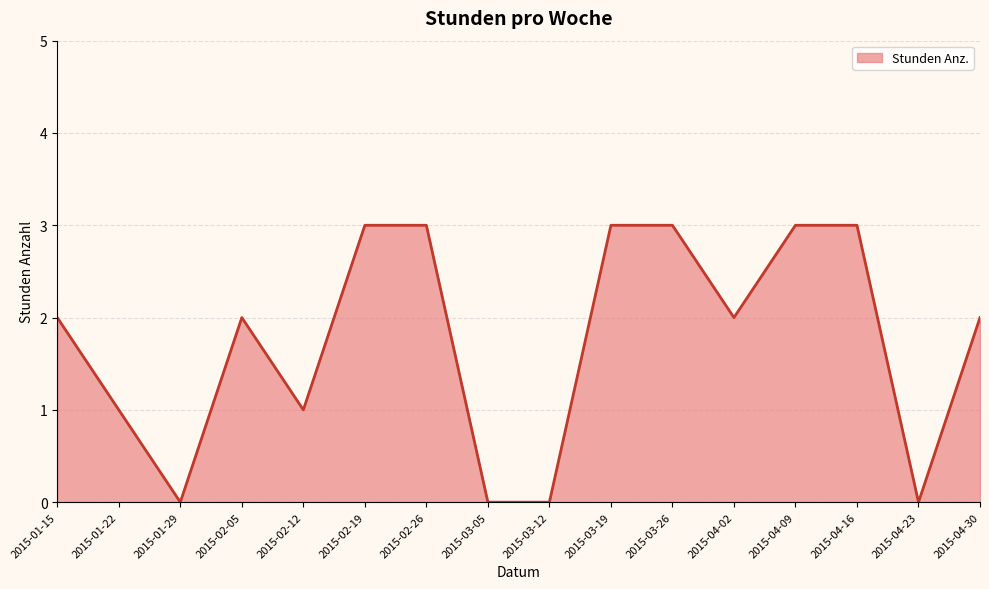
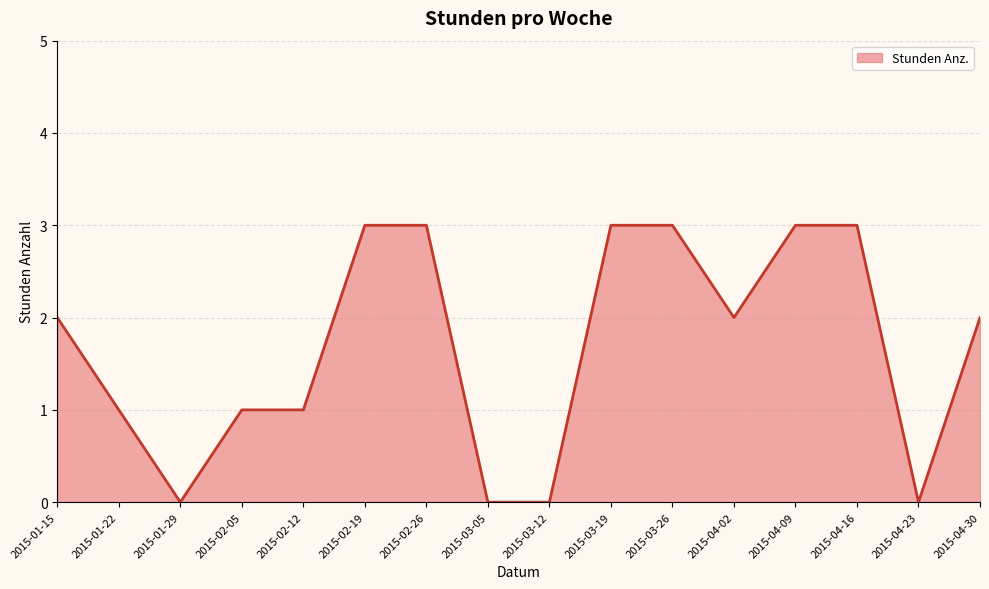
  {
    "2015-01-15": 2,
    "2015-01-22": 1,
    "2015-01-29": 0,
-   "2015-02-05": 2,
+   "2015-02-05": 1,
    "2015-02-12": 1,
    "2015-02-19": 3,
    "2015-02-26": 3,
    "2015-03-05": 0,
    "2015-03-12": 0,
    "2015-03-19": 3,
    "2015-03-26": 3,
    "2015-04-02": 2,
    "2015-04-09": 3,
    "2015-04-16": 3,
    "2015-04-23": 0,
    "2015-04-30": 2
  }
